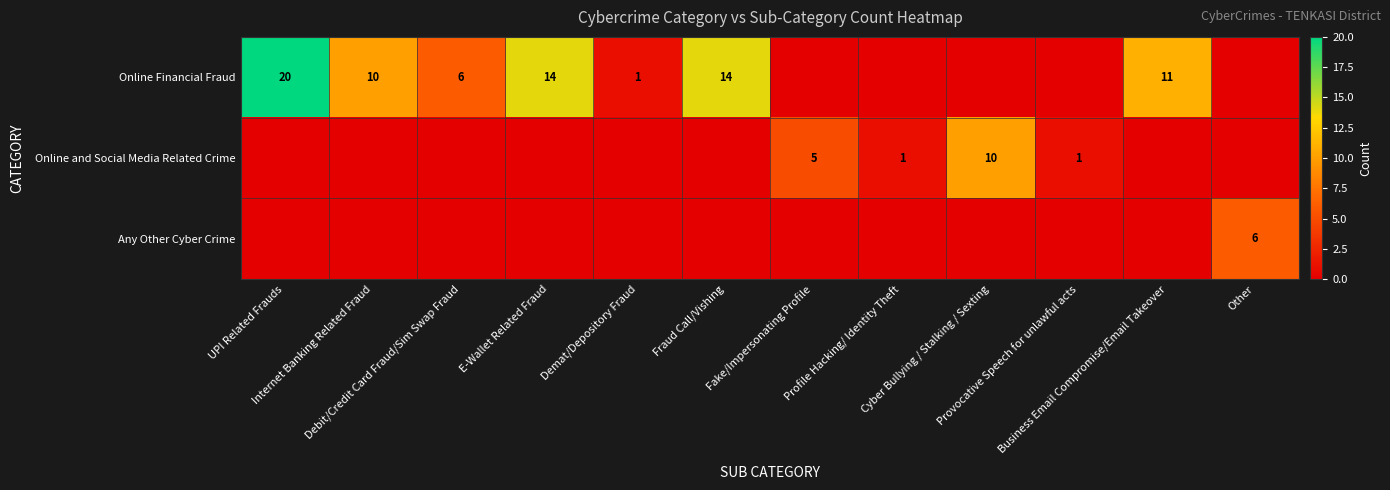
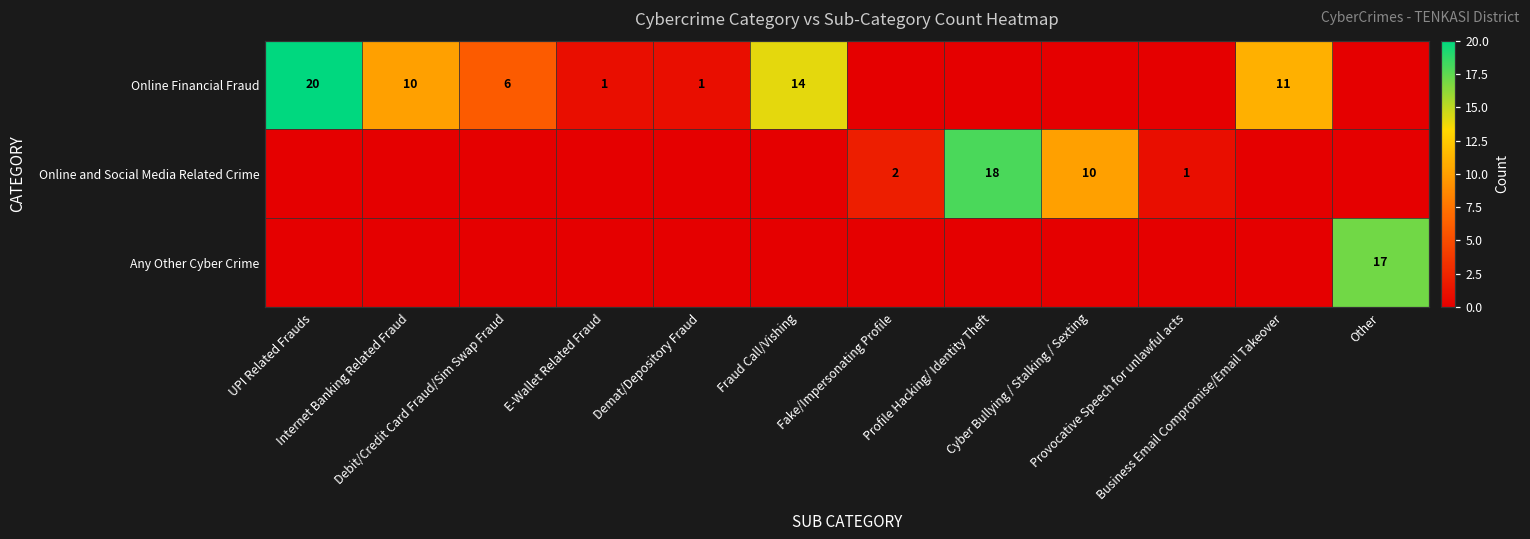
  {
    "Online Financial Fraud": {
      "UPI Related Frauds": 20,
      "Internet Banking Related Fraud": 10,
      "Debit/Credit Card Fraud/Sim Swap Fraud": 6,
-     "E-Wallet Related Fraud": 14,
+     "E-Wallet Related Fraud": 1,
      "Demat/Depository Fraud": 1,
      "Fraud Call/Vishing": 14,
      "Business Email Compromise/Email Takeover": 11
    },
    "Online and Social Media Related Crime": {
-     "Fake/Impersonating Profile": 5,
-     "Profile Hacking/ Identity Theft": 1,
+     "Fake/Impersonating Profile": 2,
+     "Profile Hacking/ Identity Theft": 18,
      "Cyber Bullying / Stalking / Sexting": 10,
      "Provocative Speech for unlawful acts": 1
    },
    "Any Other Cyber Crime": {
-     "Other": 6
+     "Other": 17
    }
  }
